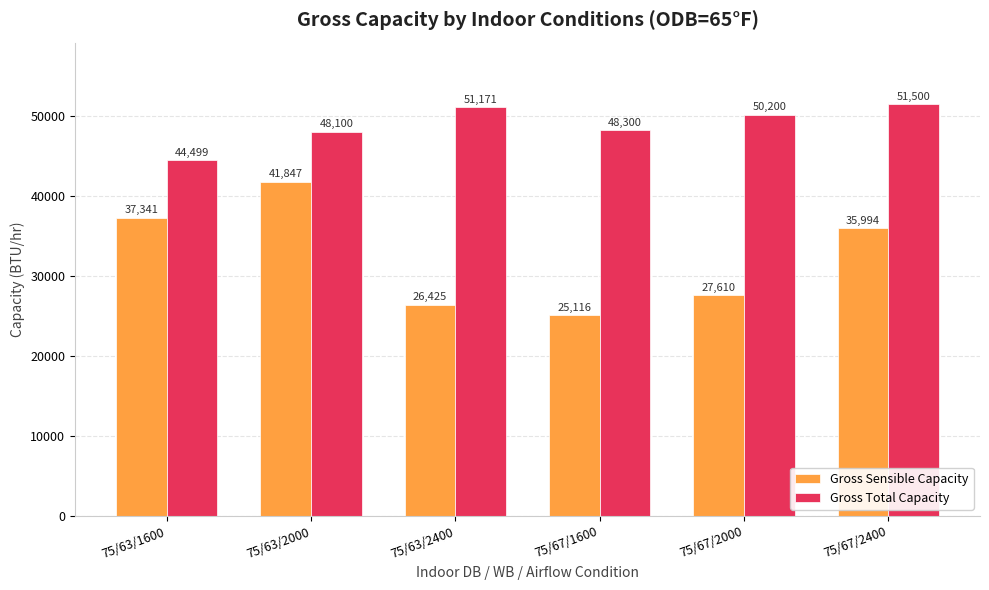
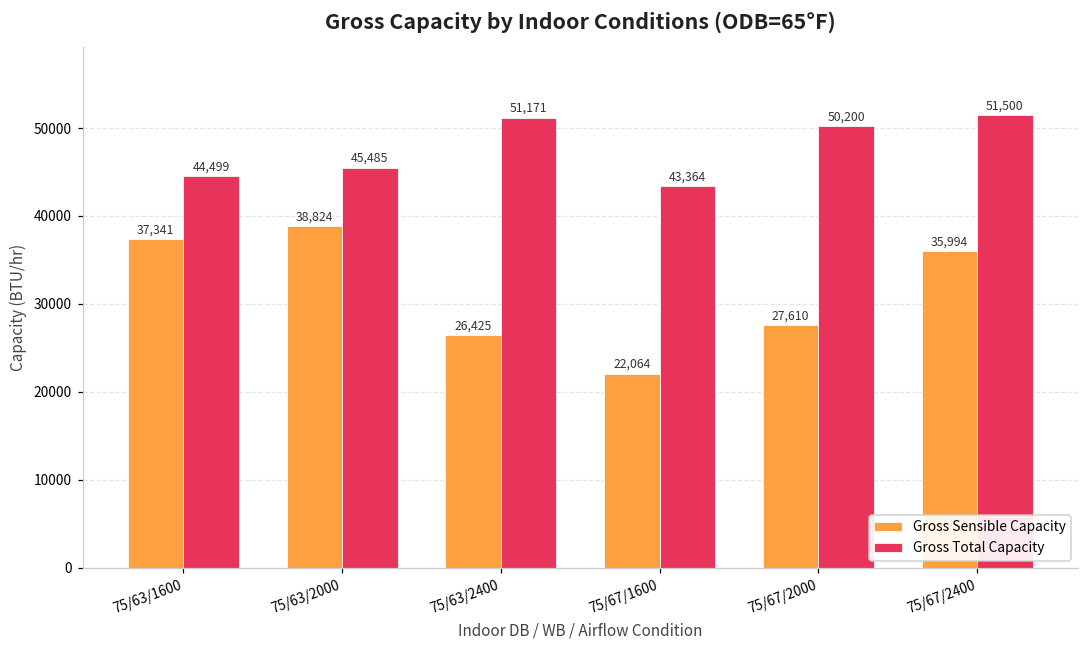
  {
    "Gross Sensible Capacity": {
      "75/63/1600": "37,341",
-     "75/63/2000": "41,847",
+     "75/63/2000": "38,824",
      "75/63/2400": "26,425",
-     "75/67/1600": "25,116",
+     "75/67/1600": "22,064",
      "75/67/2000": "27,610",
      "75/67/2400": "35,994"
    },
    "Gross Total Capacity": {
      "75/63/1600": "44,499",
-     "75/63/2000": "48,100",
+     "75/63/2000": "45,485",
      "75/63/2400": "51,171",
-     "75/67/1600": "48,300",
+     "75/67/1600": "43,364",
      "75/67/2000": "50,200",
      "75/67/2400": "51,500"
    }
  }
